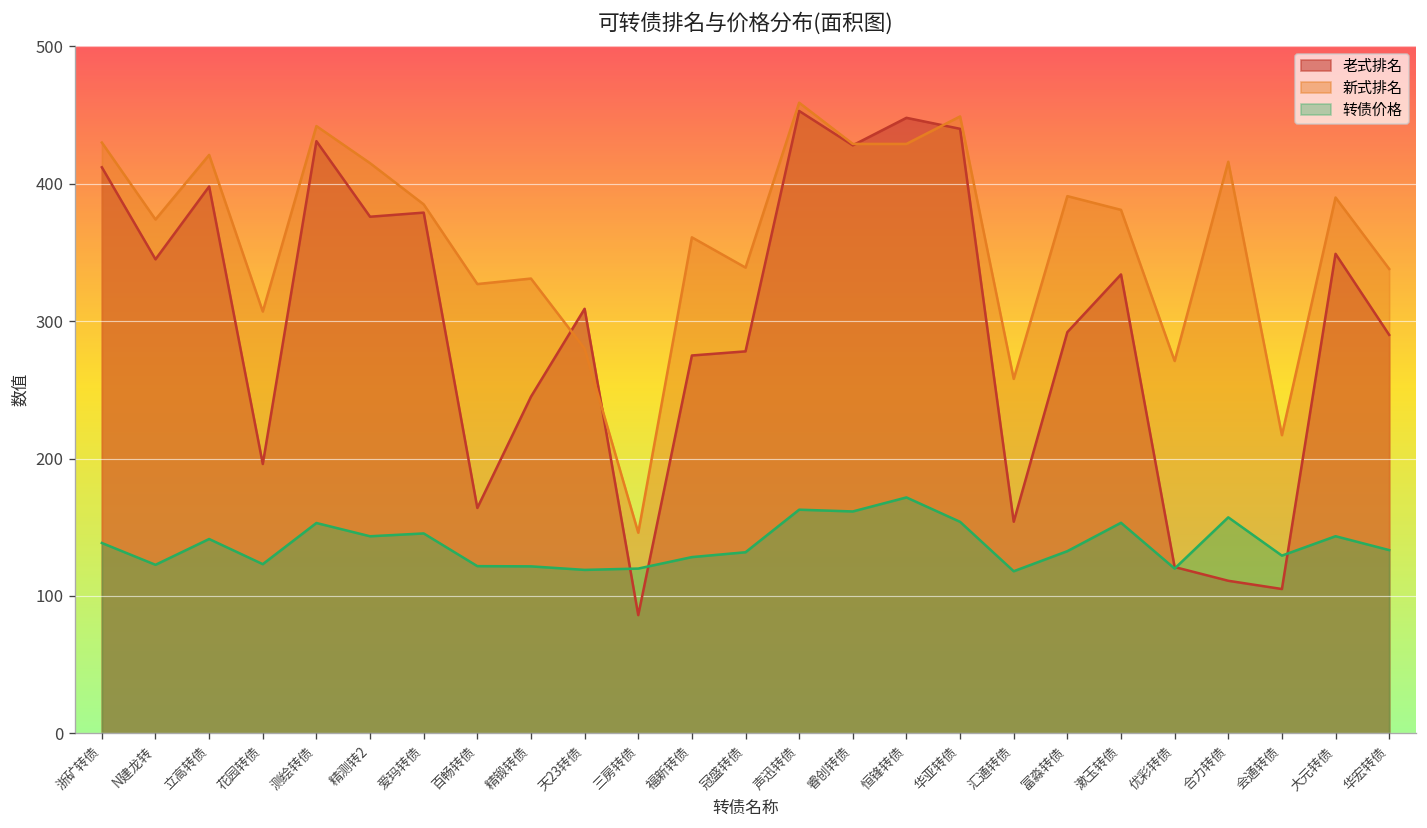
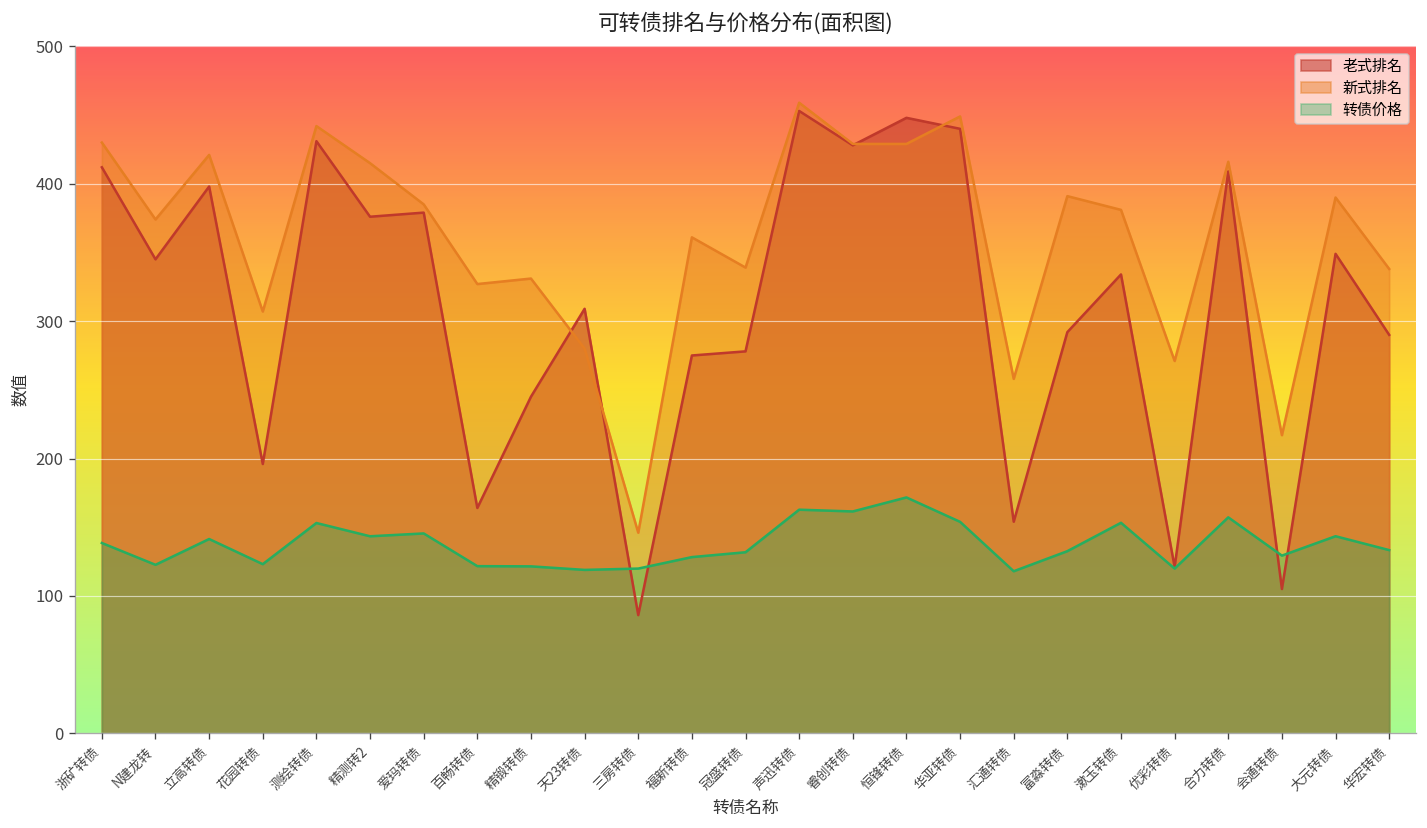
  {
    "老式排名": {
      "浙矿转债": 412,
      "N建龙转": 345,
      "立高转债": 398,
      "花园转债": 196,
      "测绘转债": 431,
      "精测转2": 376,
      "爱玛转债": 379,
      "百畅转债": 164,
      "精锻转债": 245,
      "天23转债": 309,
      "三房转债": 86,
      "福新转债": 275,
      "冠盛转债": 278,
      "声迅转债": 453,
      "恒锋转债": 448,
      "华亚转债": 440,
      "汇通转债": 154,
      "富淼转债": 292,
      "漱玉转债": 334,
-     "合力转债": 111,
+     "合力转债": 409,
      "会通转债": 105,
      "大元转债": 349,
      "华宏转债": 290
    },
    "新式排名": {
      "浙矿转债": 430,
      "N建龙转": 374,
      "立高转债": 421,
      "花园转债": 307,
      "测绘转债": 442,
      "精测转2": 415,
      "爱玛转债": 385,
      "百畅转债": 327,
      "精锻转债": 331,
      "天23转债": 280,
      "三房转债": 146,
      "福新转债": 361,
      "冠盛转债": 339,
      "声迅转债": 459,
      "恒锋转债": 429,
      "华亚转债": 449,
      "汇通转债": 258,
      "富淼转债": 391,
      "漱玉转债": 381,
      "优彩转债": 271,
      "合力转债": 416,
      "会通转债": 217,
      "大元转债": 390,
      "华宏转债": 338
    },
    "转债价格": {
      "浙矿转债": 139,
      "N建龙转": 123,
      "立高转债": 141,
      "花园转债": 123,
      "测绘转债": 153,
      "精测转2": 143,
      "爱玛转债": 145,
      "百畅转债": 122,
      "精锻转债": 122,
      "天23转债": 119,
      "三房转债": 120,
      "福新转债": 128,
      "冠盛转债": 132,
      "声迅转债": 163,
      "睿创转债": 161,
      "恒锋转债": 172,
      "华亚转债": 154,
      "汇通转债": 118,
      "富淼转债": 133,
      "漱玉转债": 153,
      "合力转债": 157,
      "会通转债": 129,
      "大元转债": 143,
      "华宏转债": 133
    }
  }
